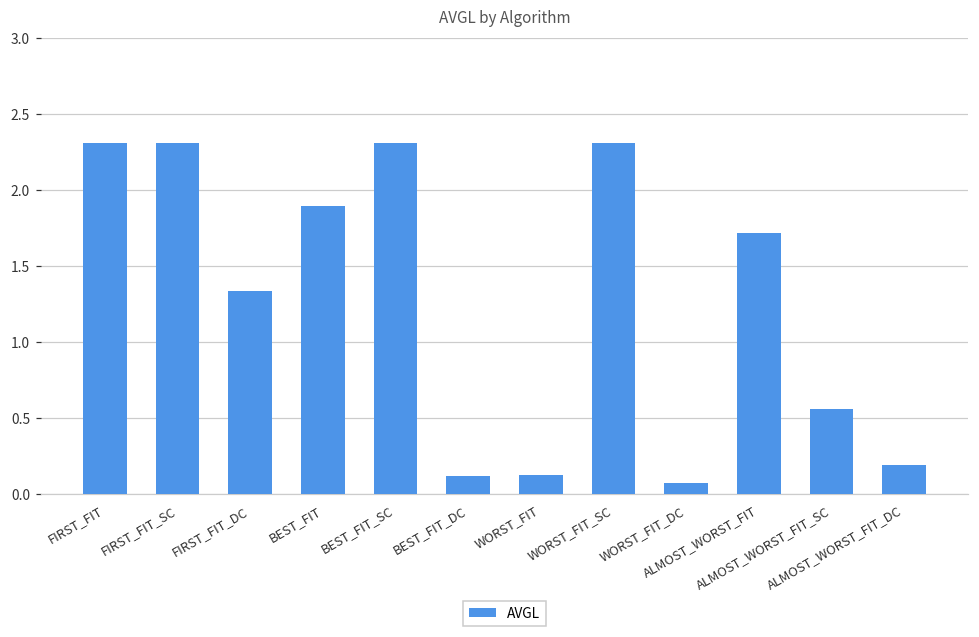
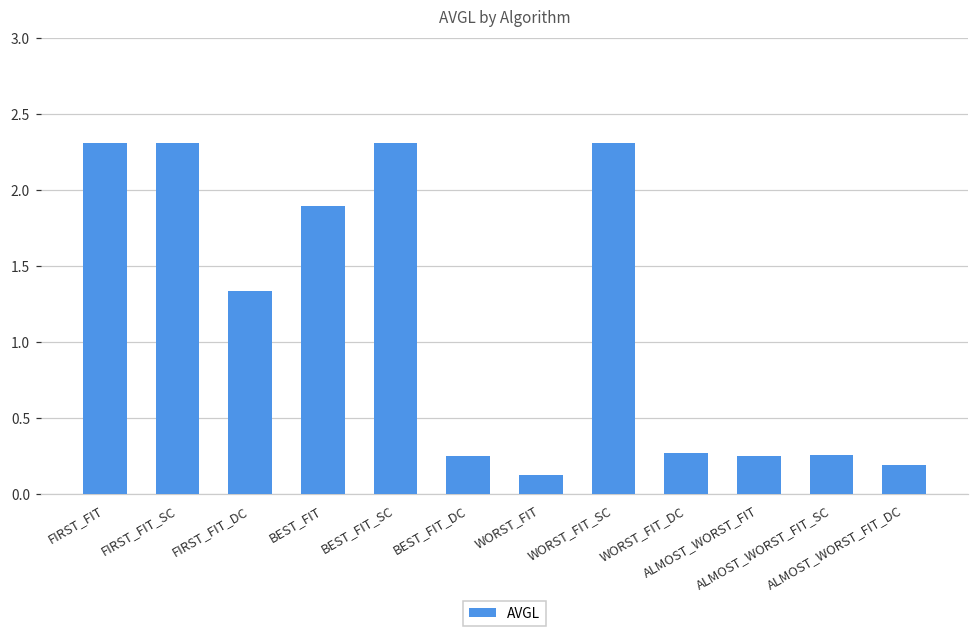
  {
    "FIRST_FIT": 2.31,
    "FIRST_FIT_SC": 2.31,
    "FIRST_FIT_DC": 1.34,
    "BEST_FIT": 1.90,
    "BEST_FIT_SC": 2.31,
-   "BEST_FIT_DC": 0.12,
+   "BEST_FIT_DC": 0.25,
    "WORST_FIT": 0.12,
    "WORST_FIT_SC": 2.31,
-   "WORST_FIT_DC": 0.07,
-   "ALMOST_WORST_FIT": 1.71,
-   "ALMOST_WORST_FIT_SC": 0.56,
+   "WORST_FIT_DC": 0.26,
+   "ALMOST_WORST_FIT": 0.25,
+   "ALMOST_WORST_FIT_SC": 0.25,
    "ALMOST_WORST_FIT_DC": 0.19
  }
